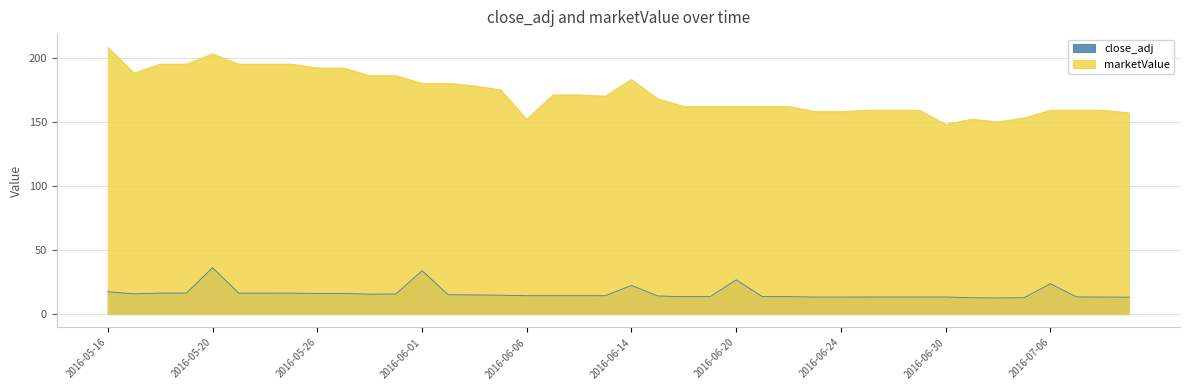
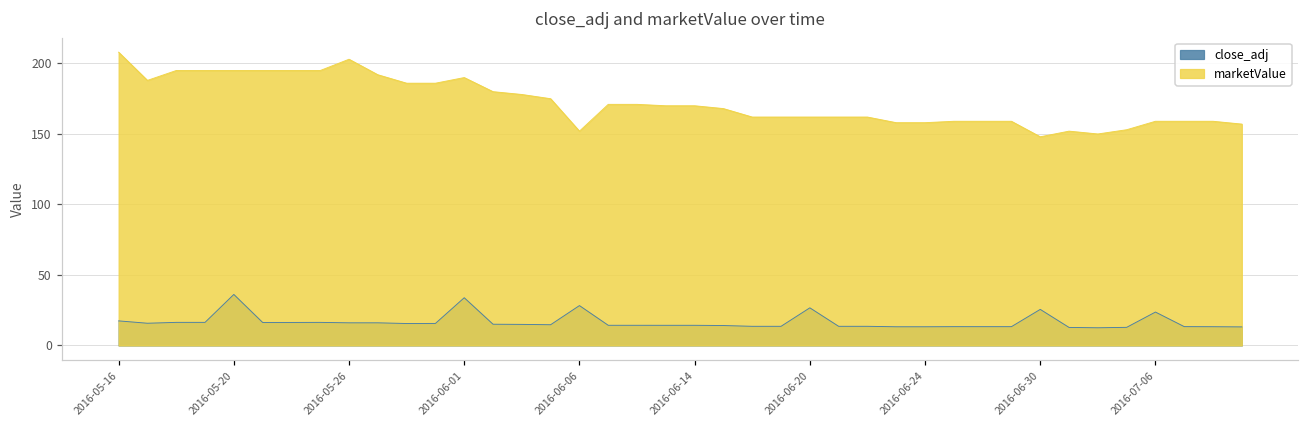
  {
    "close_adj": {
      "2016-05-16": 17,
      "2016-05-20": 36,
      "2016-05-26": 16,
      "2016-06-01": 34,
-     "2016-06-06": 14,
-     "2016-06-14": 22,
+     "2016-06-06": 28,
+     "2016-06-14": 14,
      "2016-06-20": 27,
      "2016-06-24": 13,
-     "2016-06-30": 13,
+     "2016-06-30": 26,
      "2016-07-06": 24
    },
    "marketValue": {
      "2016-05-16": 208,
-     "2016-05-20": 203,
-     "2016-05-26": 192,
-     "2016-06-01": 180,
+     "2016-05-20": 195,
+     "2016-05-26": 203,
+     "2016-06-01": 190,
      "2016-06-06": 152,
-     "2016-06-14": 183,
+     "2016-06-14": 170,
      "2016-06-20": 162,
      "2016-06-24": 158,
      "2016-06-30": 148,
      "2016-07-06": 159
    }
  }
